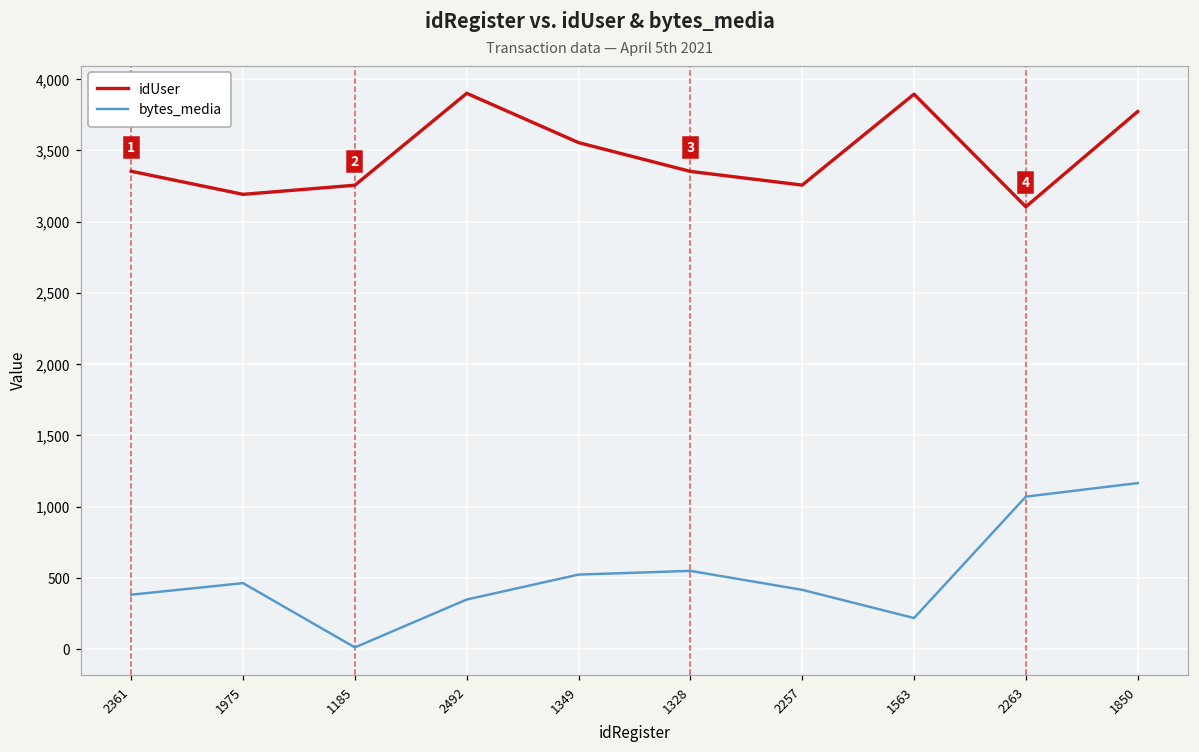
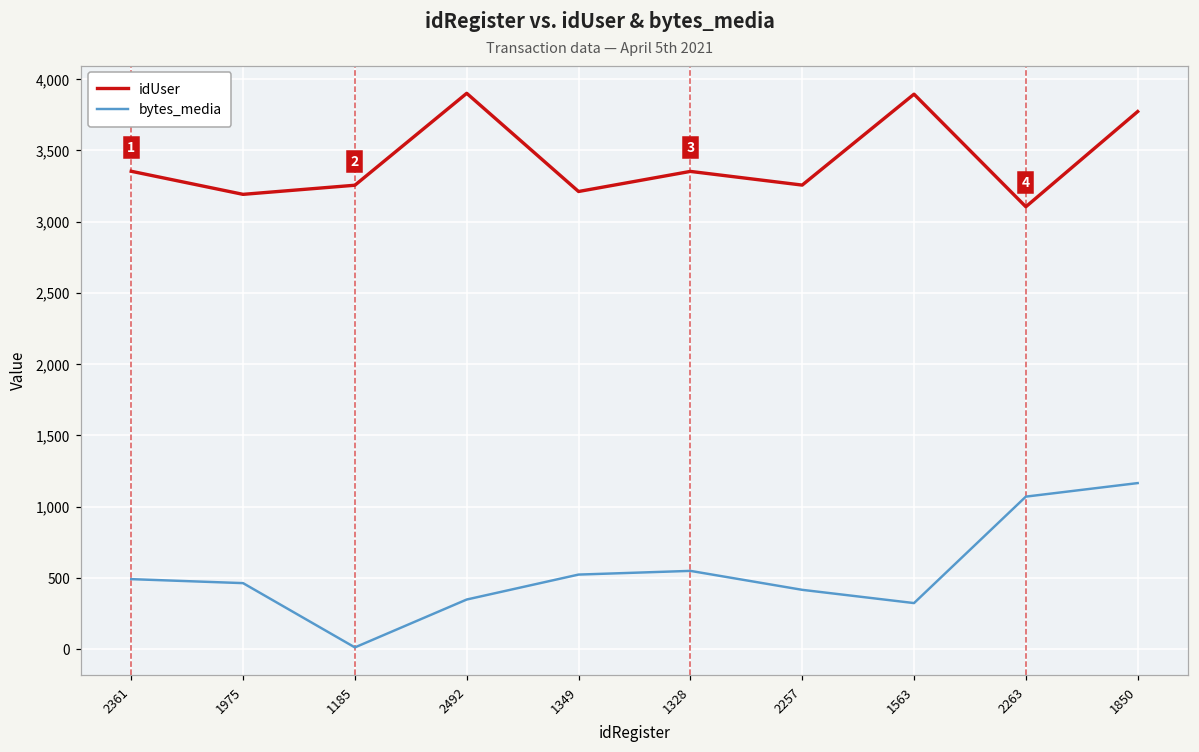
  {
    "idUser": {
      "1975": "3,190",
      "2492": "3,900",
-     "1349": "3,550",
+     "1349": "3,210",
      "2257": "3,260",
      "1563": "3,890",
      "1850": "3,770"
    },
    "bytes_media": {
-     "2361": "380",
+     "2361": "490",
      "1975": "460",
      "1185": "10",
      "2492": "350",
      "1349": "520",
      "1328": "550",
      "2257": "420",
-     "1563": "220",
+     "1563": "320",
      "2263": "1,070",
      "1850": "1,170"
    }
  }
